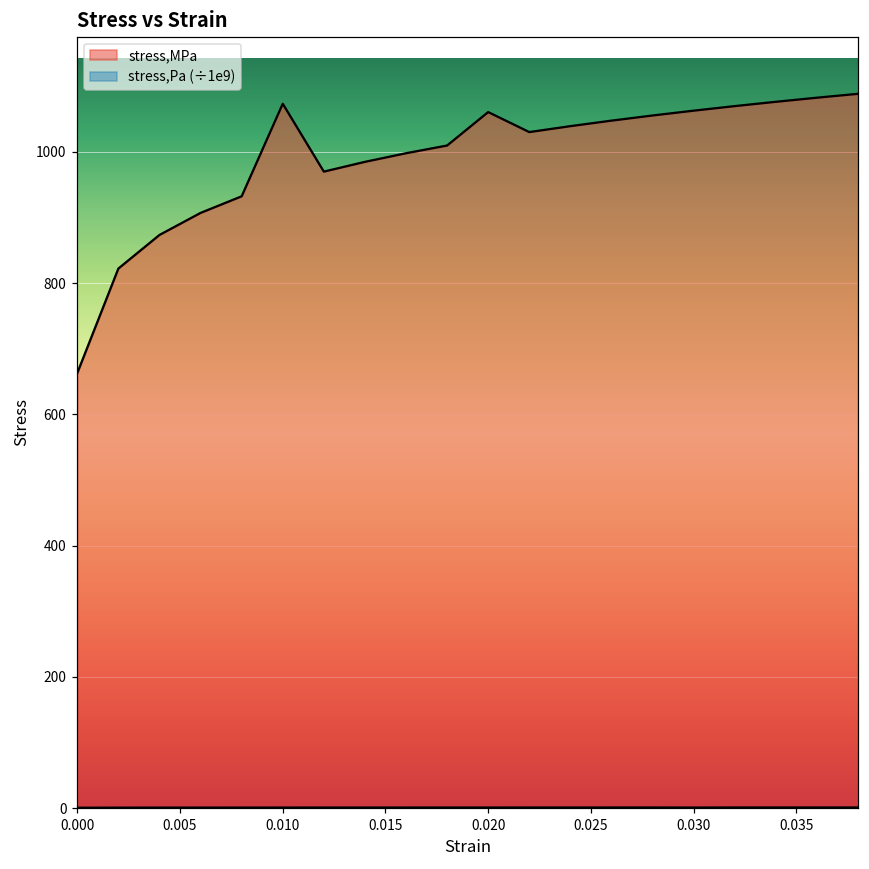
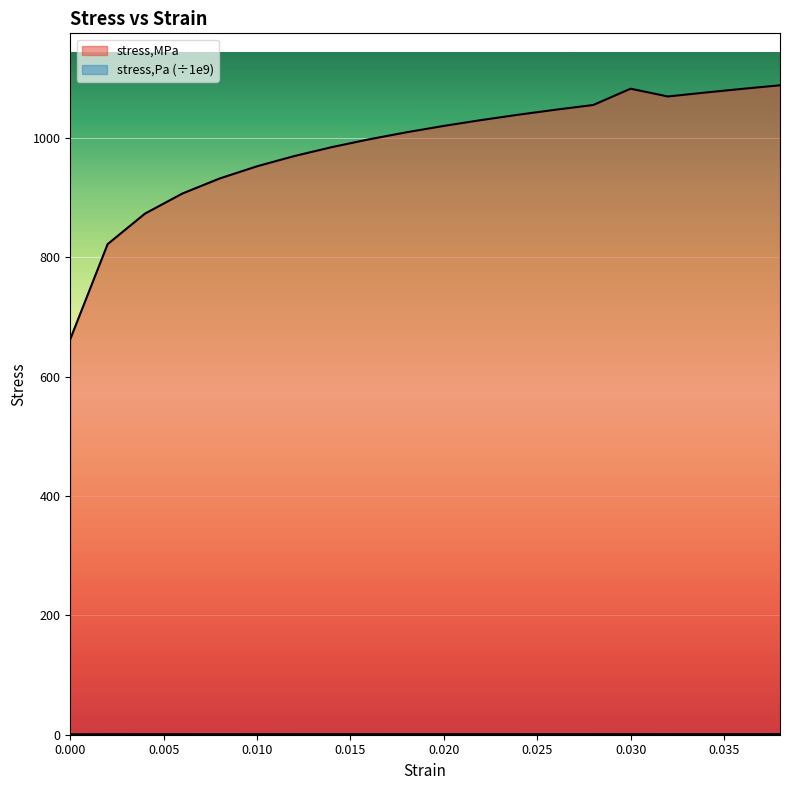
  {
    "stress,MPa": {
      "0.000": 660,
-     "0.010": 1070,
-     "0.020": 1060,
-     "0.030": 1060
+     "0.010": 950,
+     "0.020": 1020,
+     "0.030": 1080
    },
    "stress,Pa (÷1e9)": {
      "0.000": 0,
      "0.010": 0,
      "0.020": 0,
      "0.030": 0
    }
  }
